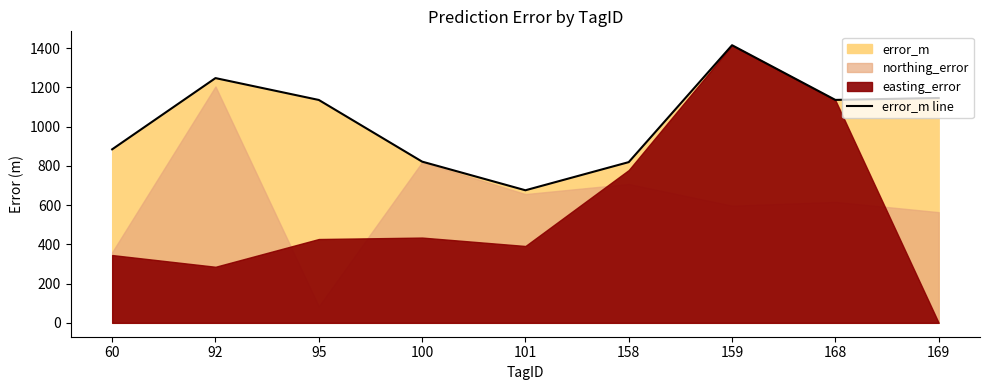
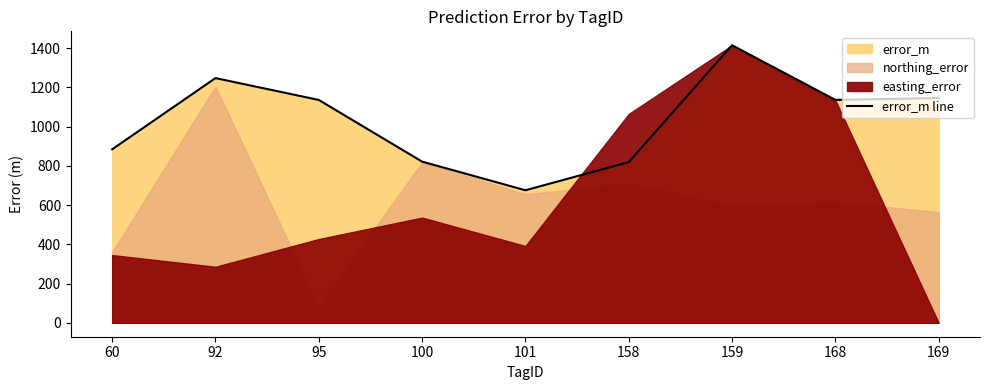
  {
    "easting_error": {
      "60": 350,
      "92": 290,
      "95": 430,
-     "100": 430,
+     "100": 540,
      "101": 390,
-     "158": 780,
+     "158": 1060,
      "169": 0
    }
  }
